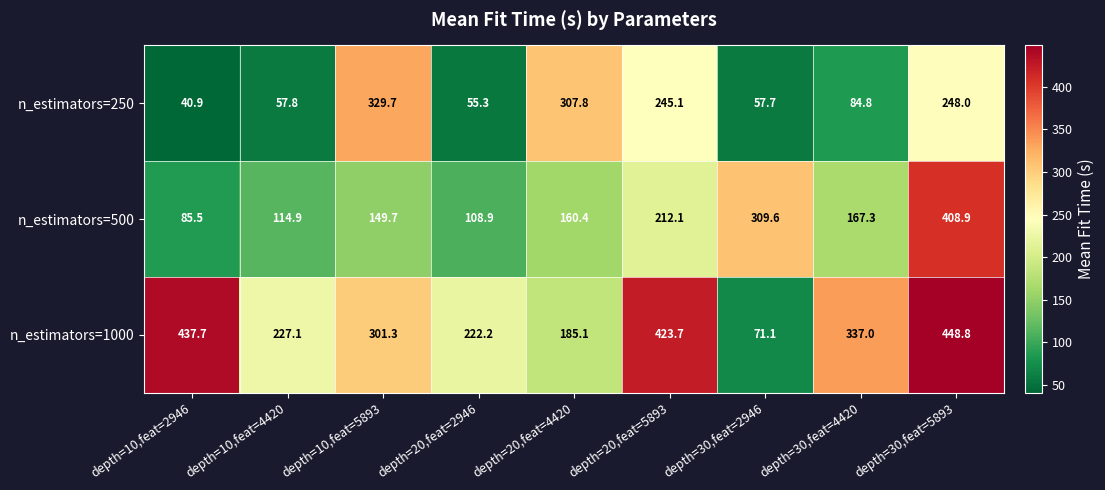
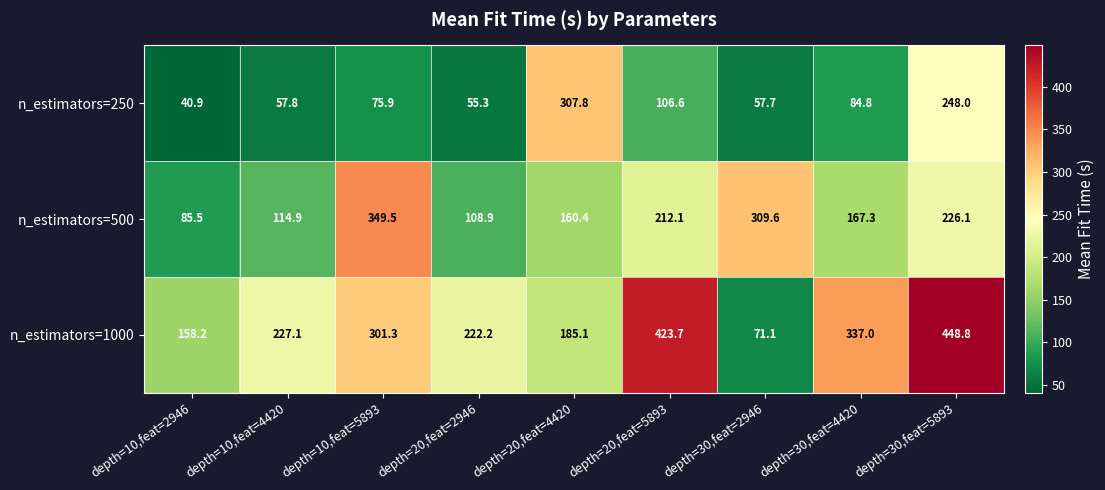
  {
    "n_estimators=250": {
      "depth=10,feat=2946": 40.9,
      "depth=10,feat=4420": 57.8,
-     "depth=10,feat=5893": 329.7,
+     "depth=10,feat=5893": 75.9,
      "depth=20,feat=2946": 55.3,
      "depth=20,feat=4420": 307.8,
-     "depth=20,feat=5893": 245.1,
+     "depth=20,feat=5893": 106.6,
      "depth=30,feat=2946": 57.7,
      "depth=30,feat=4420": 84.8,
      "depth=30,feat=5893": 248.0
    },
    "n_estimators=500": {
      "depth=10,feat=2946": 85.5,
      "depth=10,feat=4420": 114.9,
-     "depth=10,feat=5893": 149.7,
+     "depth=10,feat=5893": 349.5,
      "depth=20,feat=2946": 108.9,
      "depth=20,feat=4420": 160.4,
      "depth=20,feat=5893": 212.1,
      "depth=30,feat=2946": 309.6,
      "depth=30,feat=4420": 167.3,
-     "depth=30,feat=5893": 408.9
+     "depth=30,feat=5893": 226.1
    },
    "n_estimators=1000": {
-     "depth=10,feat=2946": 437.7,
+     "depth=10,feat=2946": 158.2,
      "depth=10,feat=4420": 227.1,
      "depth=10,feat=5893": 301.3,
      "depth=20,feat=2946": 222.2,
      "depth=20,feat=4420": 185.1,
      "depth=20,feat=5893": 423.7,
      "depth=30,feat=2946": 71.1,
      "depth=30,feat=4420": 337.0,
      "depth=30,feat=5893": 448.8
    }
  }
